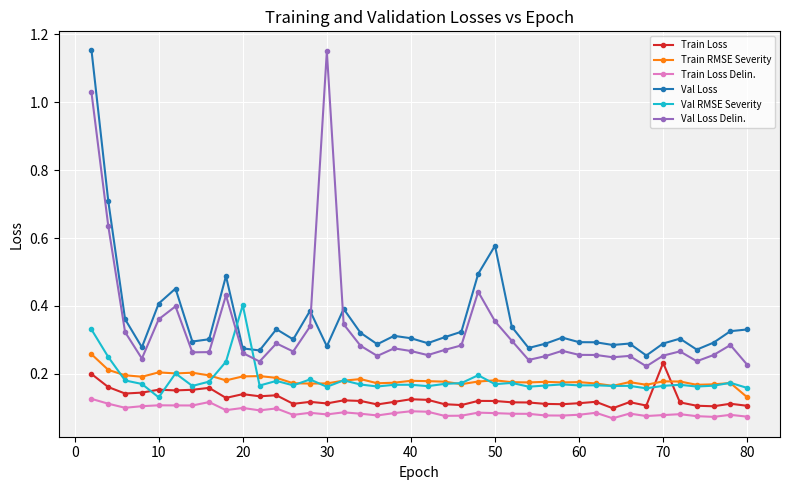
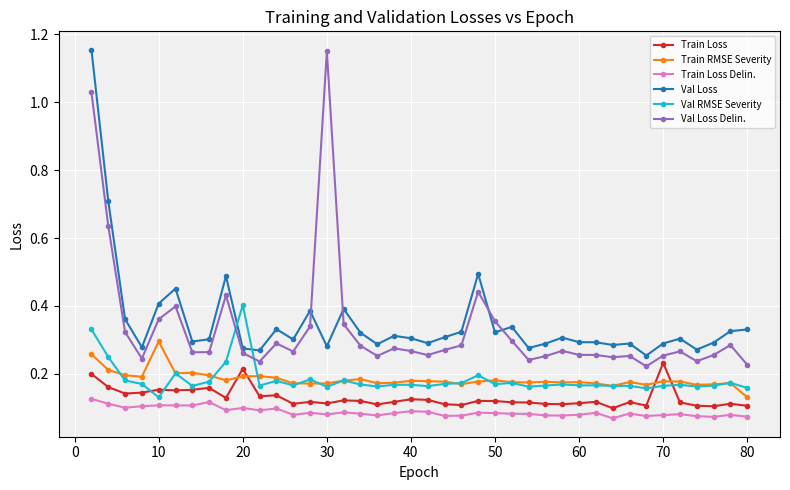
  {
    "Train Loss": {
      "10": 0.15,
-     "20": 0.14,
+     "20": 0.22,
      "30": 0.11,
      "40": 0.13,
      "50": 0.12,
      "60": 0.11,
      "70": 0.23,
      "80": 0.11
    },
    "Train RMSE Severity": {
-     "10": 0.20,
+     "10": 0.30,
      "20": 0.19,
      "30": 0.17,
      "40": 0.18,
      "50": 0.18,
      "60": 0.18,
      "70": 0.18,
      "80": 0.13
    },
    "Train Loss Delin.": {
      "10": 0.11,
      "20": 0.10,
      "30": 0.08,
      "40": 0.09,
      "50": 0.08,
      "60": 0.08,
      "70": 0.08,
      "80": 0.07
    },
    "Val Loss": {
      "10": 0.41,
      "20": 0.28,
      "30": 0.28,
      "40": 0.30,
-     "50": 0.58,
+     "50": 0.32,
      "60": 0.29,
      "70": 0.29,
      "80": 0.33
    },
    "Val RMSE Severity": {
      "10": 0.13,
      "20": 0.40,
      "30": 0.16,
      "40": 0.17,
      "50": 0.17,
      "60": 0.17,
      "70": 0.16,
      "80": 0.16
    },
    "Val Loss Delin.": {
      "10": 0.36,
      "20": 0.26,
      "30": 1.15,
      "40": 0.27,
      "50": 0.35,
      "60": 0.26,
      "70": 0.25,
      "80": 0.23
    }
  }
